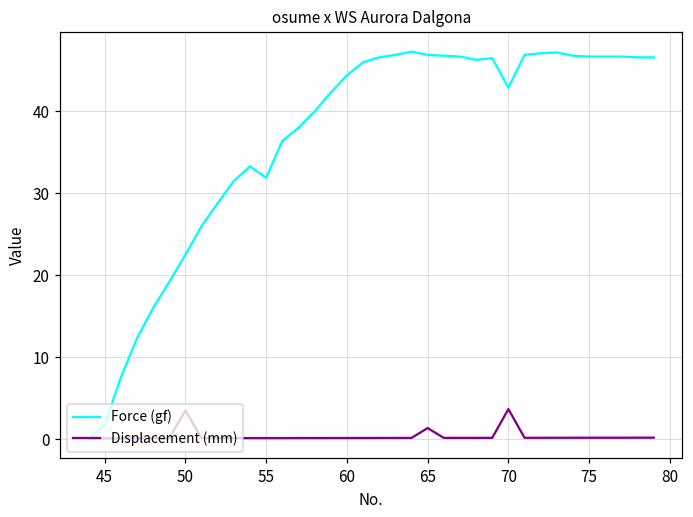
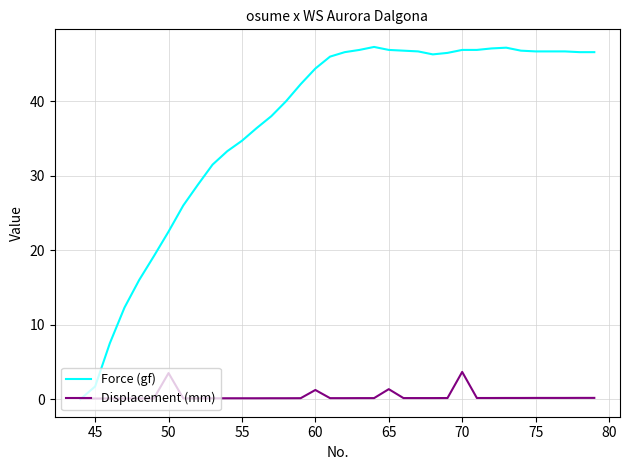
  {
    "Force (gf)": {
      "50": 23,
-     "55": 32,
+     "55": 35,
      "60": 44,
      "65": 47,
-     "70": 43,
+     "70": 47,
      "75": 47
    },
    "Displacement (mm)": {
      "55": 0,
-     "60": 0,
+     "60": 1,
      "65": 1,
      "70": 4,
      "75": 0
    }
  }
